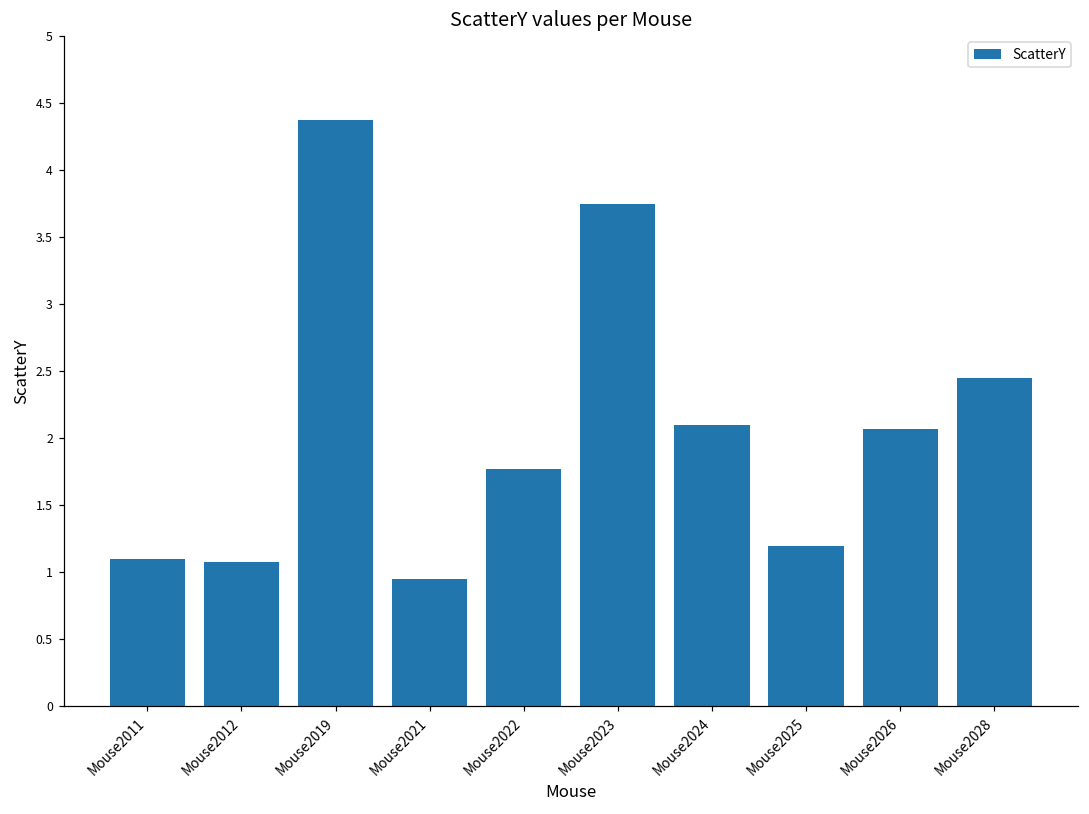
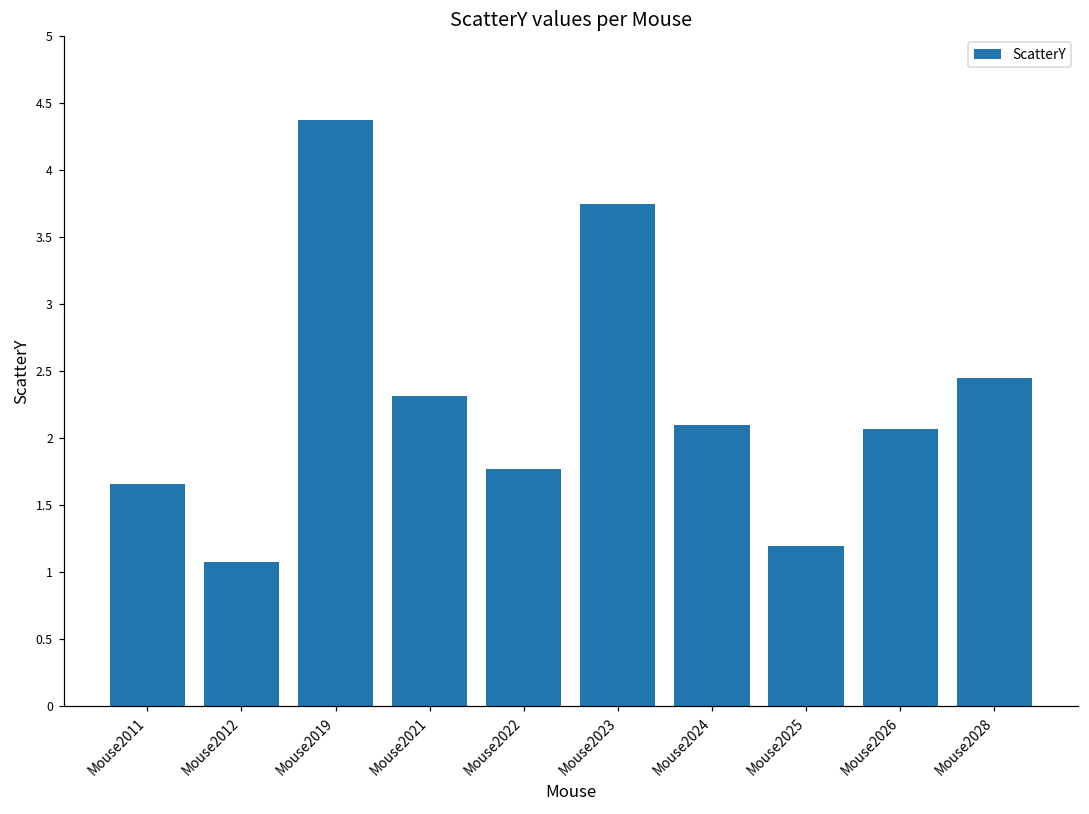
  {
-   "Mouse2011": 1.09,
+   "Mouse2011": 1.66,
    "Mouse2012": 1.07,
    "Mouse2019": 4.37,
-   "Mouse2021": 0.95,
+   "Mouse2021": 2.31,
    "Mouse2022": 1.77,
    "Mouse2023": 3.75,
    "Mouse2024": 2.10,
    "Mouse2025": 1.19,
    "Mouse2026": 2.07,
    "Mouse2028": 2.45
  }
